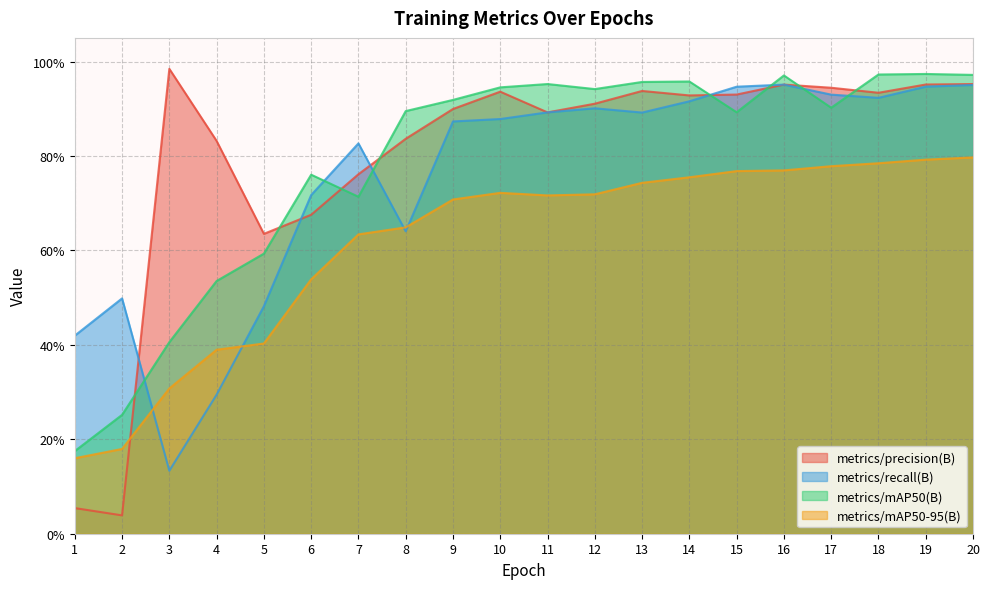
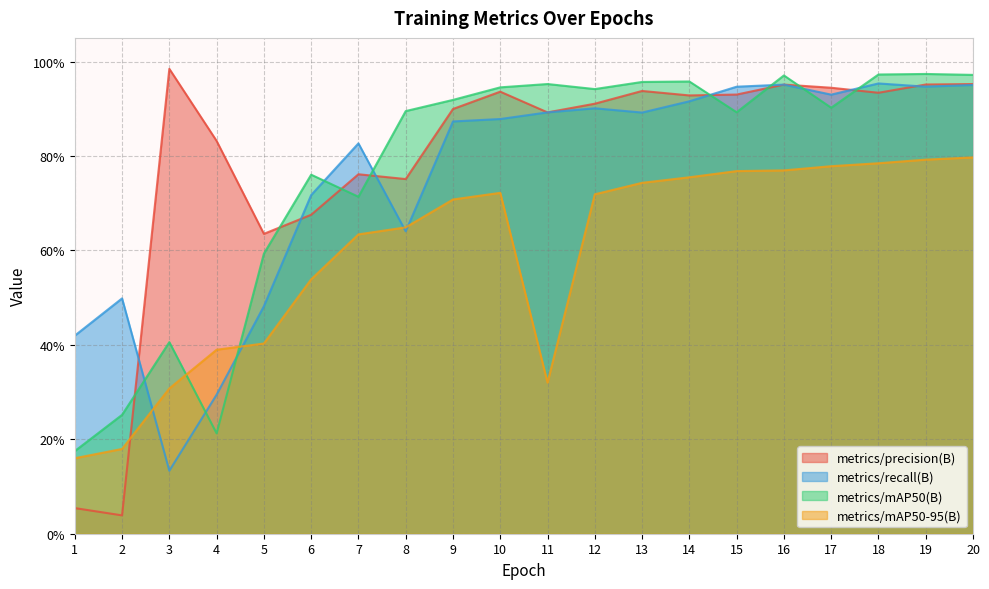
  {
    "metrics/precision(B)": {
      "1": "5%",
      "2": "4%",
      "3": "98%",
      "4": "83%",
      "5": "64%",
      "6": "68%",
      "7": "76%",
-     "8": "84%",
+     "8": "75%",
      "9": "90%",
      "10": "94%",
      "12": "91%",
      "13": "94%",
      "14": "93%",
      "15": "93%",
      "17": "94%",
      "18": "93%"
    },
    "metrics/recall(B)": {
      "1": "42%",
      "2": "50%",
      "3": "13%",
      "4": "29%",
      "5": "48%",
      "6": "72%",
      "7": "83%",
      "8": "64%",
      "9": "87%",
      "10": "88%",
      "12": "90%",
      "13": "89%",
      "14": "92%",
      "15": "95%",
      "17": "93%",
-     "18": "92%"
+     "18": "95%"
    },
    "metrics/mAP50(B)": {
      "1": "17%",
      "2": "25%",
      "3": "41%",
-     "4": "54%",
+     "4": "21%",
      "5": "59%",
      "6": "76%",
      "7": "71%",
      "8": "90%",
      "9": "92%",
      "10": "95%",
      "11": "95%",
      "12": "94%",
      "13": "96%",
      "14": "96%",
      "15": "89%",
      "16": "97%",
      "17": "90%",
      "18": "97%",
      "19": "97%",
      "20": "97%"
    },
    "metrics/mAP50-95(B)": {
      "1": "16%",
      "2": "18%",
      "3": "31%",
      "4": "39%",
      "5": "40%",
      "6": "54%",
      "7": "63%",
      "8": "65%",
      "9": "71%",
      "10": "72%",
-     "11": "72%",
+     "11": "32%",
      "12": "72%",
      "13": "74%",
      "14": "75%",
      "15": "77%",
      "16": "77%",
      "17": "78%",
      "18": "78%",
      "19": "79%",
      "20": "80%"
    }
  }
